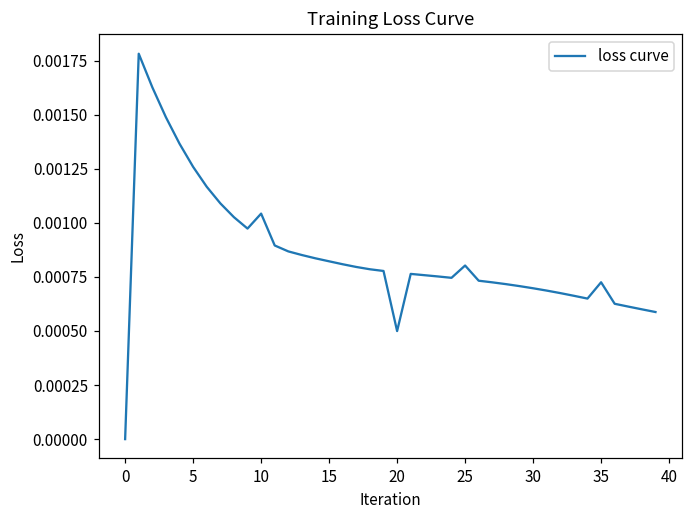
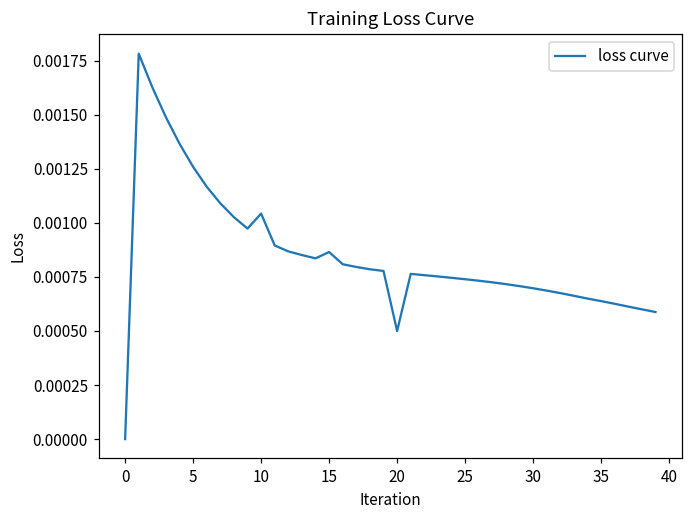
  {
    "0": 0.00000,
    "5": 0.00126,
    "10": 0.00104,
-   "15": 0.00082,
+   "15": 0.00087,
    "20": 0.00050,
-   "25": 0.00080,
+   "25": 0.00074,
    "30": 0.00070,
-   "35": 0.00073
+   "35": 0.00064
  }
